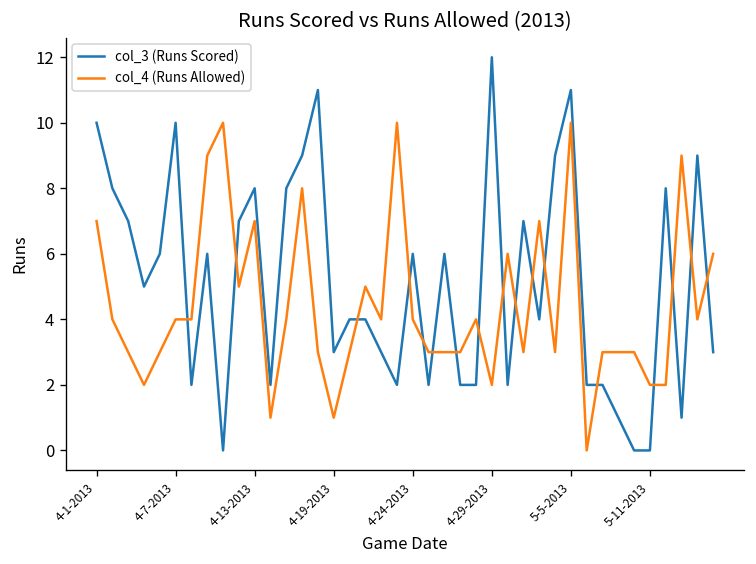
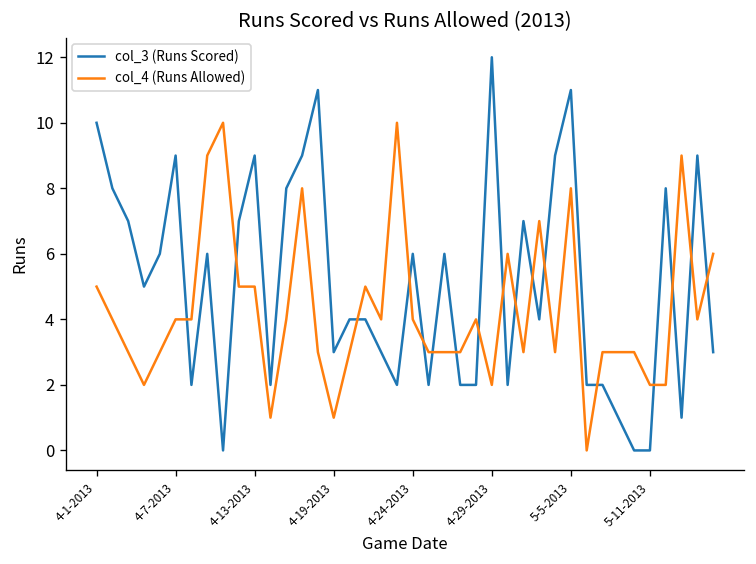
  {
    "col_3 (Runs Scored)": {
      "4-1-2013": 10,
-     "4-7-2013": 10,
-     "4-13-2013": 8,
+     "4-7-2013": 9,
+     "4-13-2013": 9,
      "4-19-2013": 3,
      "4-24-2013": 6,
      "4-29-2013": 12,
      "5-5-2013": 11,
      "5-11-2013": 0
    },
    "col_4 (Runs Allowed)": {
-     "4-1-2013": 7,
+     "4-1-2013": 5,
      "4-7-2013": 4,
-     "4-13-2013": 7,
+     "4-13-2013": 5,
      "4-19-2013": 1,
      "4-24-2013": 4,
      "4-29-2013": 2,
-     "5-5-2013": 10,
+     "5-5-2013": 8,
      "5-11-2013": 2
    }
  }
